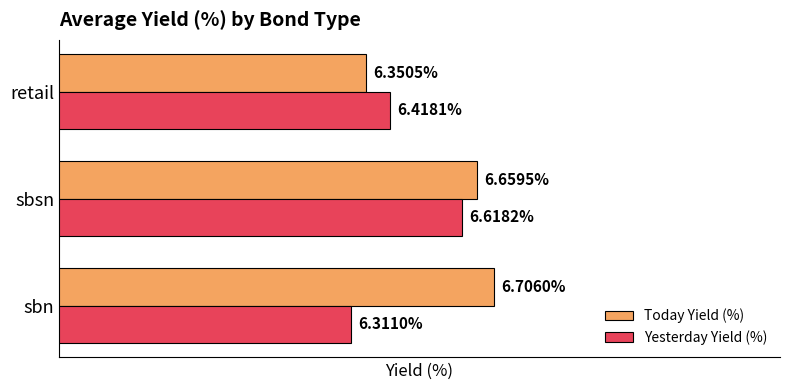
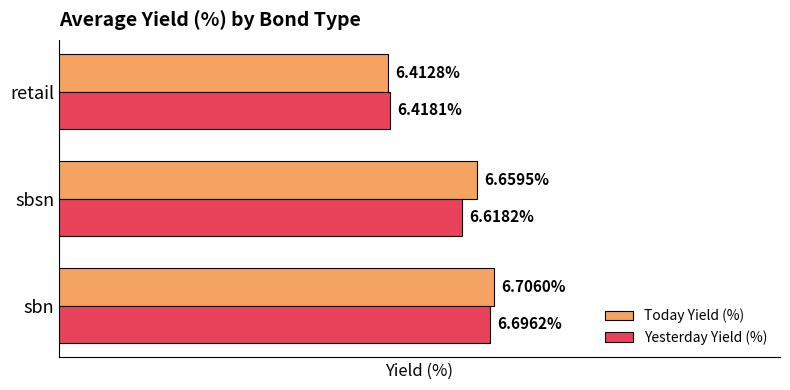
  {
    "Today Yield (%)": {
-     "retail": "6.3505%",
+     "retail": "6.4128%",
      "sbsn": "6.6595%",
      "sbn": "6.7060%"
    },
    "Yesterday Yield (%)": {
      "retail": "6.4181%",
      "sbsn": "6.6182%",
-     "sbn": "6.3110%"
+     "sbn": "6.6962%"
    }
  }
